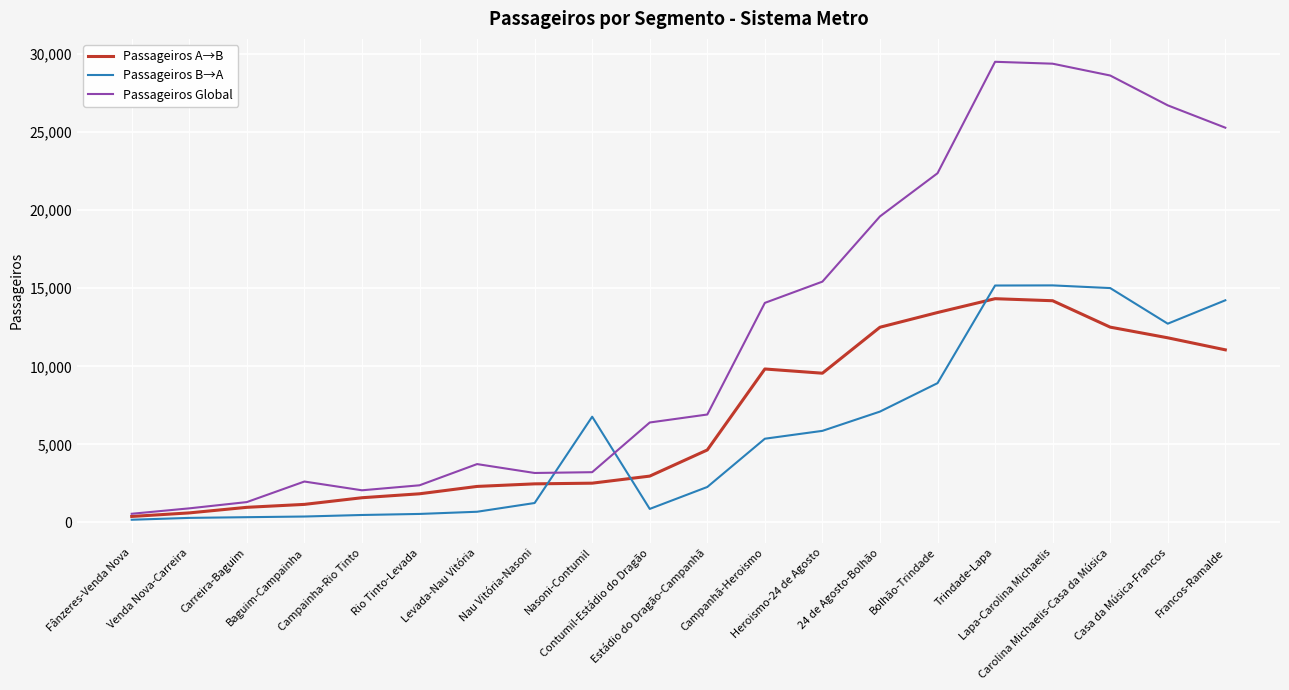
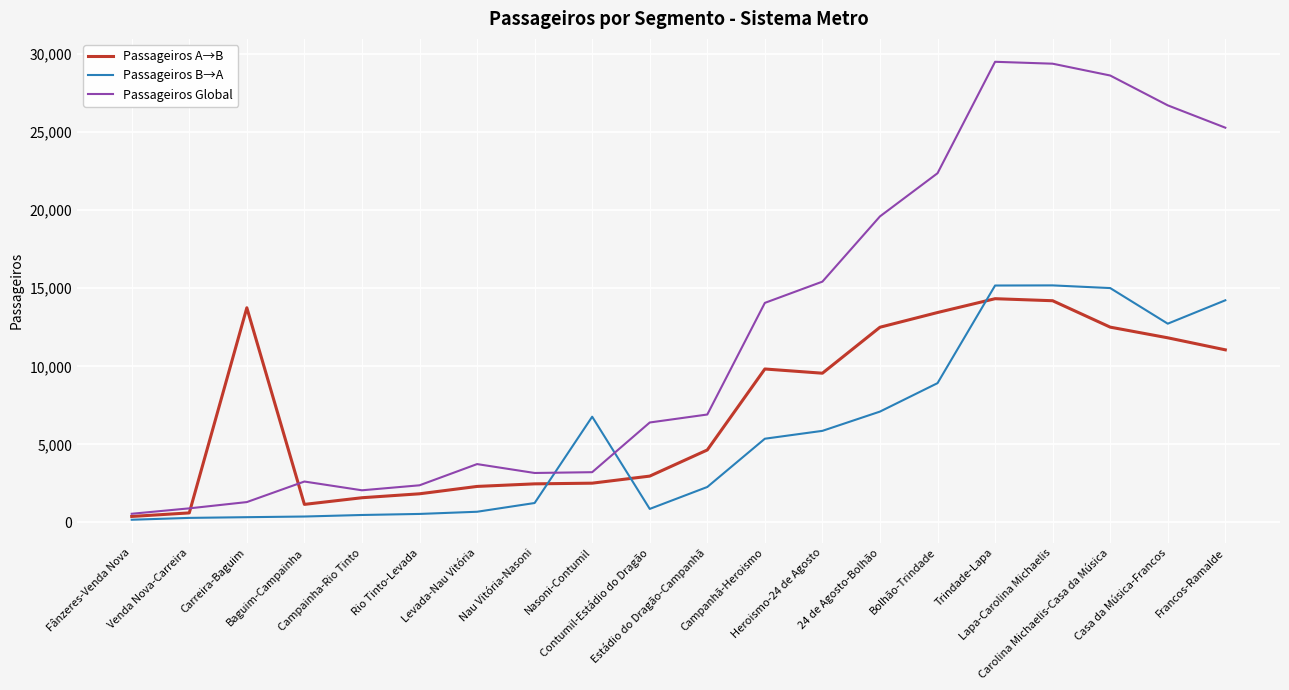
  {
    "Passageiros A→B": {
      "Fânzeres-Venda Nova": "400",
      "Venda Nova-Carreira": "600",
-     "Carreira-Baguim": "1,000",
+     "Carreira-Baguim": "13,800",
      "Baguim-Campainha": "1,200",
      "Campainha-Rio Tinto": "1,600",
      "Rio Tinto-Levada": "1,800",
      "Levada-Nau Vitória": "2,300",
      "Nau Vitória-Nasoni": "2,500",
      "Nasoni-Contumil": "2,500",
      "Contumil-Estádio do Dragão": "3,000",
      "Estádio do Dragão-Campanhã": "4,600",
      "Campanhã-Heroismo": "9,800",
      "Heroismo-24 de Agosto": "9,600",
      "24 de Agosto-Bolhão": "12,500",
      "Bolhão-Trindade": "13,400",
      "Trindade-Lapa": "14,300",
      "Lapa-Carolina Michaelis": "14,200",
      "Carolina Michaelis-Casa da Música": "12,500",
      "Casa da Música-Francos": "11,800",
      "Francos-Ramalde": "11,100"
    },
    "Passageiros B→A": {
      "Fânzeres-Venda Nova": "200",
      "Venda Nova-Carreira": "300",
      "Carreira-Baguim": "300",
      "Baguim-Campainha": "400",
      "Campainha-Rio Tinto": "500",
      "Rio Tinto-Levada": "500",
      "Levada-Nau Vitória": "700",
      "Nau Vitória-Nasoni": "1,200",
      "Nasoni-Contumil": "6,800",
      "Contumil-Estádio do Dragão": "900",
      "Estádio do Dragão-Campanhã": "2,300",
      "Campanhã-Heroismo": "5,400",
      "Heroismo-24 de Agosto": "5,900",
      "24 de Agosto-Bolhão": "7,100",
      "Bolhão-Trindade": "8,900",
      "Trindade-Lapa": "15,200",
      "Lapa-Carolina Michaelis": "15,200",
      "Carolina Michaelis-Casa da Música": "15,000",
      "Casa da Música-Francos": "12,700",
      "Francos-Ramalde": "14,200"
    },
    "Passageiros Global": {
      "Fânzeres-Venda Nova": "600",
      "Venda Nova-Carreira": "900",
      "Carreira-Baguim": "1,300",
      "Baguim-Campainha": "2,600",
      "Campainha-Rio Tinto": "2,100",
      "Rio Tinto-Levada": "2,400",
      "Levada-Nau Vitória": "3,700",
      "Nau Vitória-Nasoni": "3,200",
      "Nasoni-Contumil": "3,200",
      "Contumil-Estádio do Dragão": "6,400",
      "Estádio do Dragão-Campanhã": "6,900",
      "Campanhã-Heroismo": "14,100",
      "Heroismo-24 de Agosto": "15,400",
      "24 de Agosto-Bolhão": "19,600",
      "Bolhão-Trindade": "22,400",
      "Trindade-Lapa": "29,500",
      "Lapa-Carolina Michaelis": "29,400",
      "Carolina Michaelis-Casa da Música": "28,600",
      "Casa da Música-Francos": "26,700",
      "Francos-Ramalde": "25,300"
    }
  }
